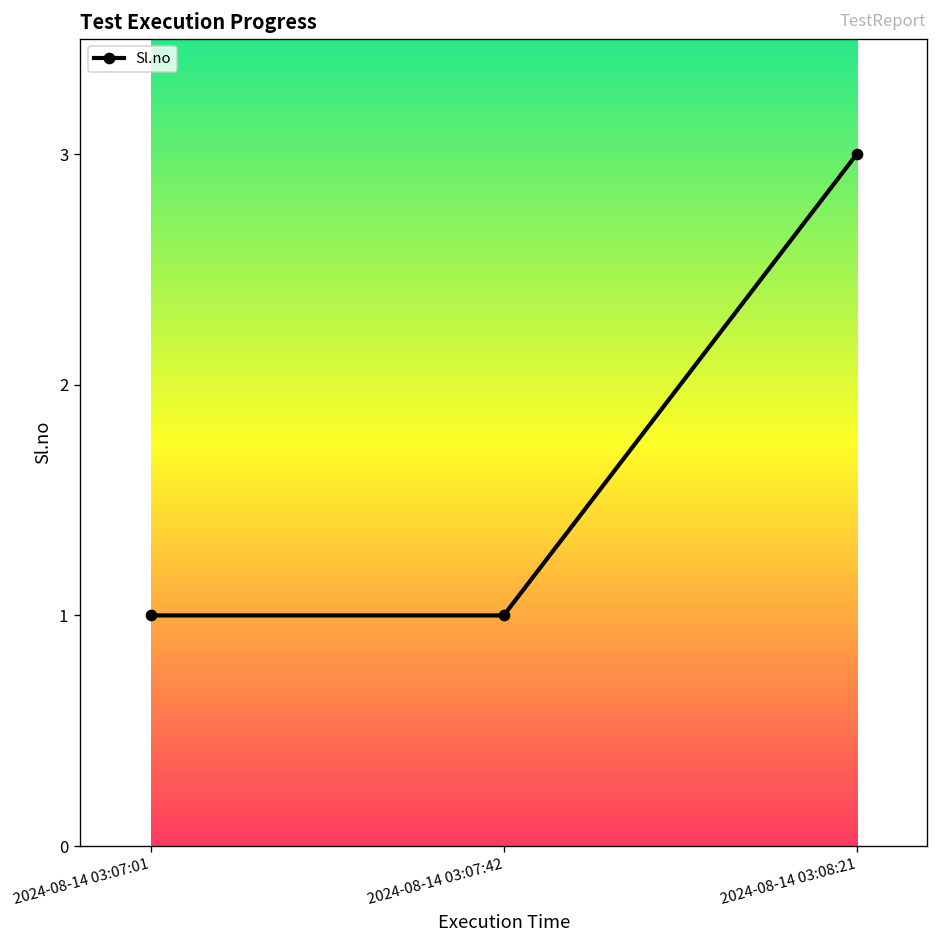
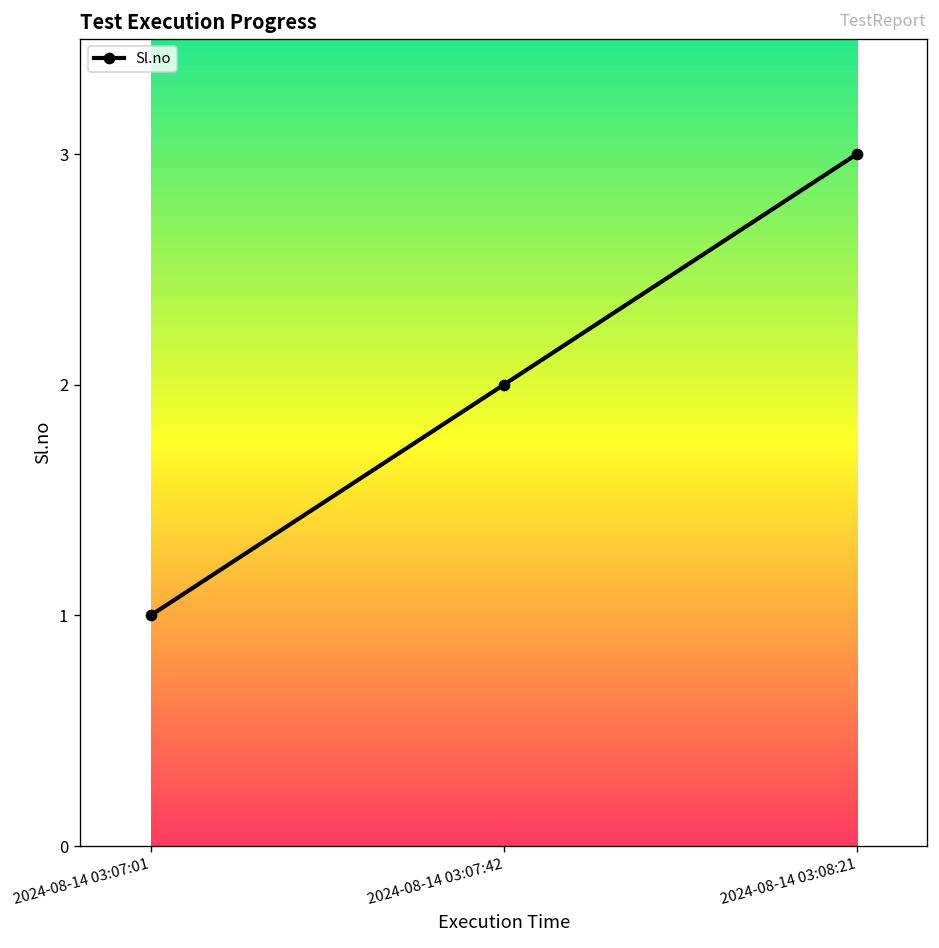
  {
    "2024-08-14 03:07:01": 1,
-   "2024-08-14 03:07:42": 1,
+   "2024-08-14 03:07:42": 2,
    "2024-08-14 03:08:21": 3
  }
